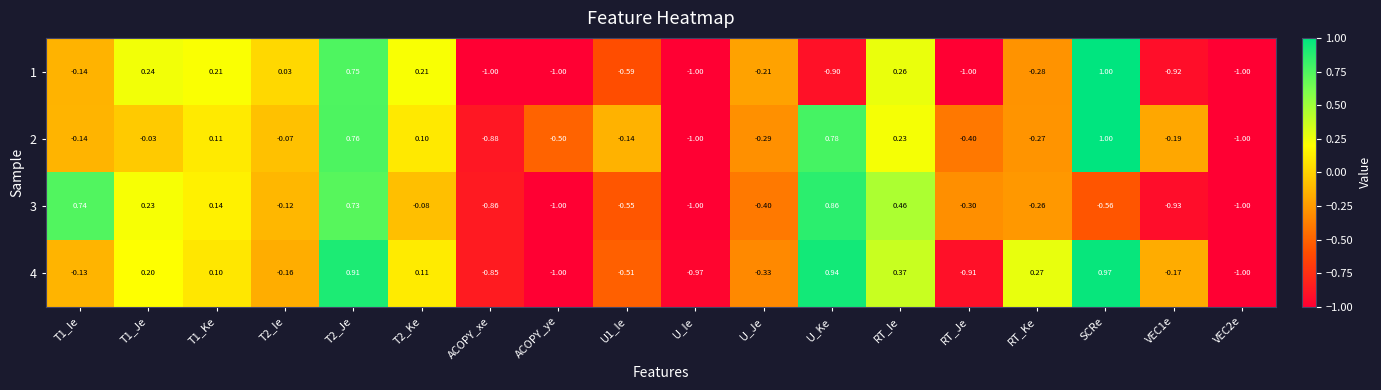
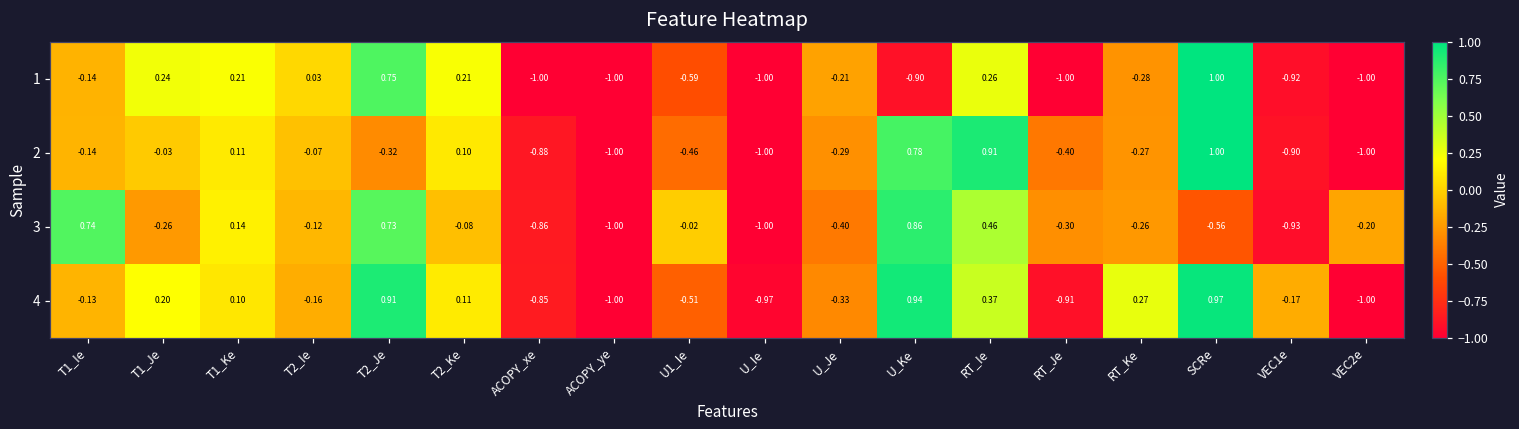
  {
    "1": {
      "T1_Ie": -0.14,
      "T1_Je": 0.24,
      "T1_Ke": 0.21,
      "T2_Ie": 0.03,
      "T2_Je": 0.75,
      "T2_Ke": 0.21,
      "ACOPY_xe": -1.00,
      "ACOPY_ye": -1.00,
      "U1_Ie": -0.59,
      "U_Ie": -1.00,
      "U_Je": -0.21,
      "U_Ke": -0.90,
      "RT_Ie": 0.26,
      "RT_Je": -1.00,
      "RT_Ke": -0.28,
      "SCRe": 1.00,
      "VEC1e": -0.92,
      "VEC2e": -1.00
    },
    "2": {
      "T1_Ie": -0.14,
      "T1_Je": -0.03,
      "T1_Ke": 0.11,
      "T2_Ie": -0.07,
-     "T2_Je": 0.76,
+     "T2_Je": -0.32,
      "T2_Ke": 0.10,
      "ACOPY_xe": -0.88,
-     "ACOPY_ye": -0.50,
-     "U1_Ie": -0.14,
+     "ACOPY_ye": -1.00,
+     "U1_Ie": -0.46,
      "U_Ie": -1.00,
      "U_Je": -0.29,
      "U_Ke": 0.78,
-     "RT_Ie": 0.23,
+     "RT_Ie": 0.91,
      "RT_Je": -0.40,
      "RT_Ke": -0.27,
      "SCRe": 1.00,
-     "VEC1e": -0.19,
+     "VEC1e": -0.90,
      "VEC2e": -1.00
    },
    "3": {
      "T1_Ie": 0.74,
-     "T1_Je": 0.23,
+     "T1_Je": -0.26,
      "T1_Ke": 0.14,
      "T2_Ie": -0.12,
      "T2_Je": 0.73,
      "T2_Ke": -0.08,
      "ACOPY_xe": -0.86,
      "ACOPY_ye": -1.00,
-     "U1_Ie": -0.55,
+     "U1_Ie": -0.02,
      "U_Ie": -1.00,
      "U_Je": -0.40,
      "U_Ke": 0.86,
      "RT_Ie": 0.46,
      "RT_Je": -0.30,
      "RT_Ke": -0.26,
      "SCRe": -0.56,
      "VEC1e": -0.93,
-     "VEC2e": -1.00
+     "VEC2e": -0.20
    },
    "4": {
      "T1_Ie": -0.13,
      "T1_Je": 0.20,
      "T1_Ke": 0.10,
      "T2_Ie": -0.16,
      "T2_Je": 0.91,
      "T2_Ke": 0.11,
      "ACOPY_xe": -0.85,
      "ACOPY_ye": -1.00,
      "U1_Ie": -0.51,
      "U_Ie": -0.97,
      "U_Je": -0.33,
      "U_Ke": 0.94,
      "RT_Ie": 0.37,
      "RT_Je": -0.91,
      "RT_Ke": 0.27,
      "SCRe": 0.97,
      "VEC1e": -0.17,
      "VEC2e": -1.00
    }
  }
